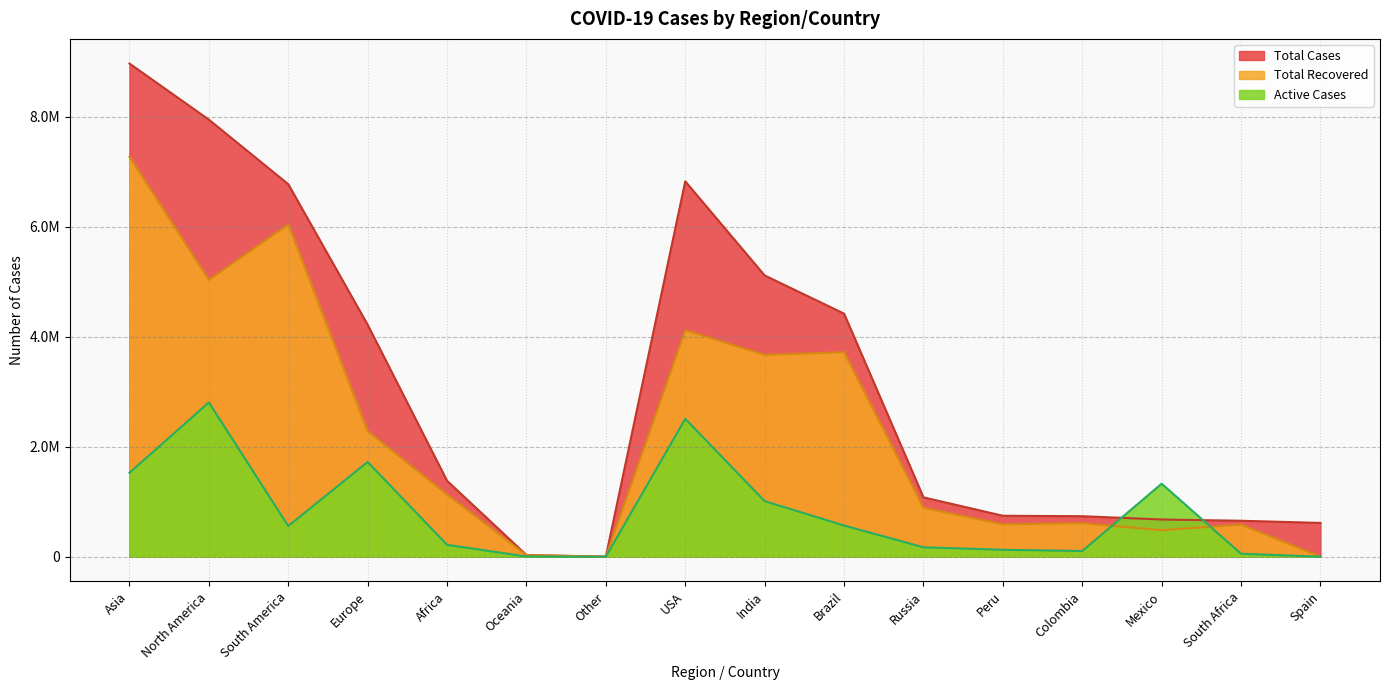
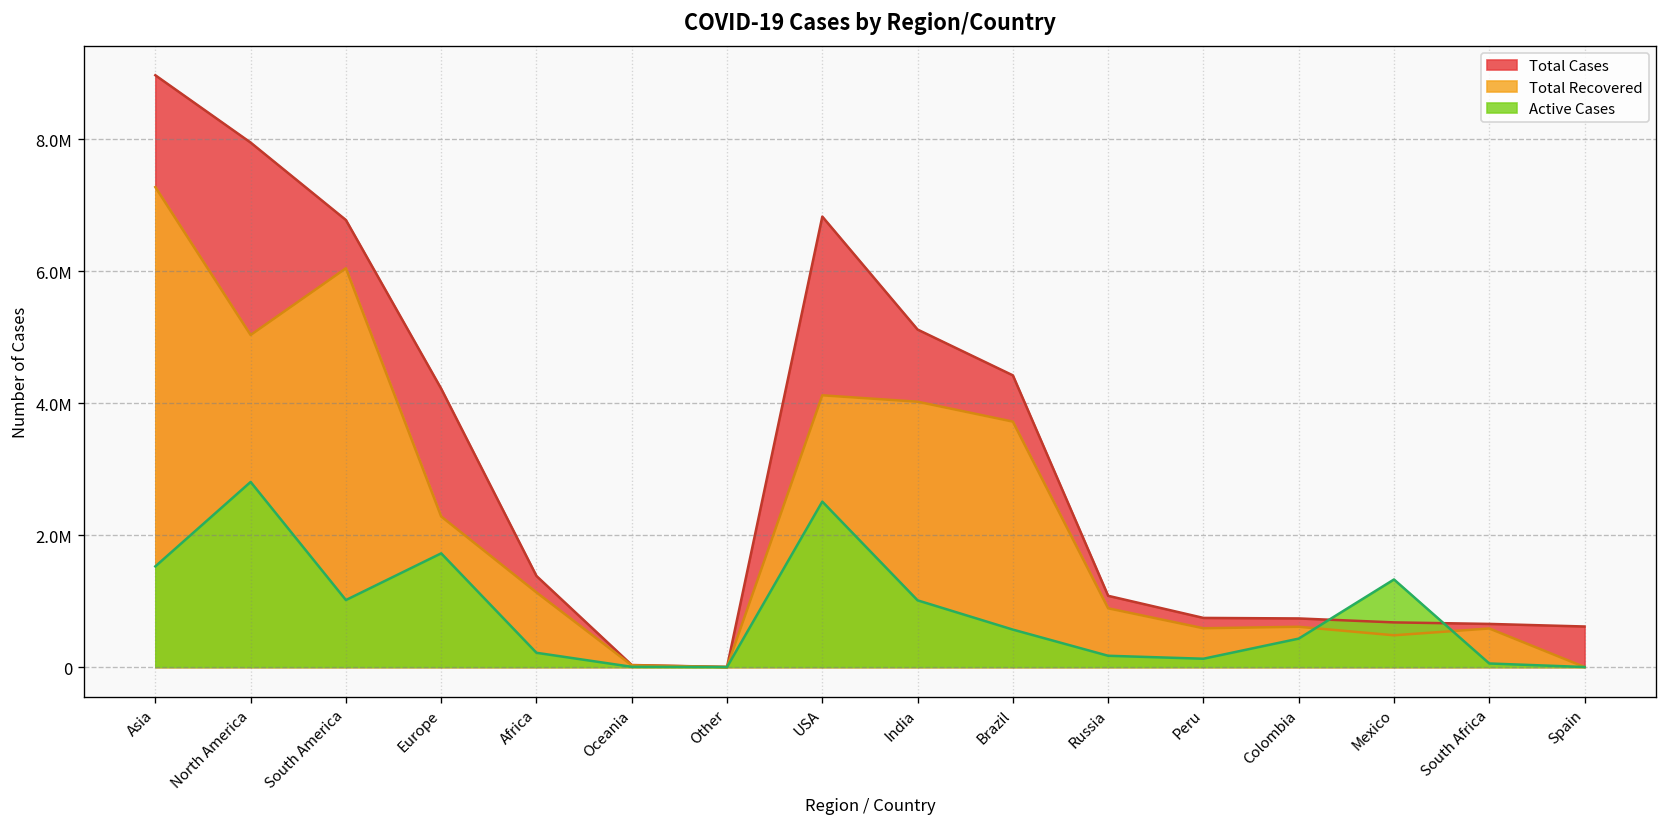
  {
    "Total Cases": {
      "Asia": 9000000,
      "North America": 8000000,
      "South America": 6800000,
      "Europe": 4200000,
      "Africa": 1400000,
      "USA": 6800000,
      "India": 5100000,
      "Brazil": 4400000,
      "Russia": 1100000,
      "Peru": 700000,
      "Colombia": 700000,
      "Mexico": 700000,
      "South Africa": 700000,
      "Spain": 600000
    },
    "Total Recovered": {
      "Asia": 7300000,
      "North America": 5000000,
      "South America": 6000000,
      "Europe": 2300000,
      "Africa": 1100000,
      "USA": 4100000,
-     "India": 3700000,
+     "India": 4000000,
      "Brazil": 3700000,
      "Russia": 900000,
      "Peru": 600000,
      "Colombia": 600000,
      "Mexico": 500000,
      "South Africa": 600000
    },
    "Active Cases": {
      "Asia": 1500000,
      "North America": 2800000,
-     "South America": 600000,
+     "South America": 1000000,
      "Europe": 1700000,
      "Africa": 200000,
      "USA": 2500000,
      "India": 1000000,
      "Brazil": 600000,
      "Russia": 200000,
      "Peru": 100000,
-     "Colombia": 100000,
+     "Colombia": 400000,
      "Mexico": 1300000,
      "South Africa": 100000
    }
  }
